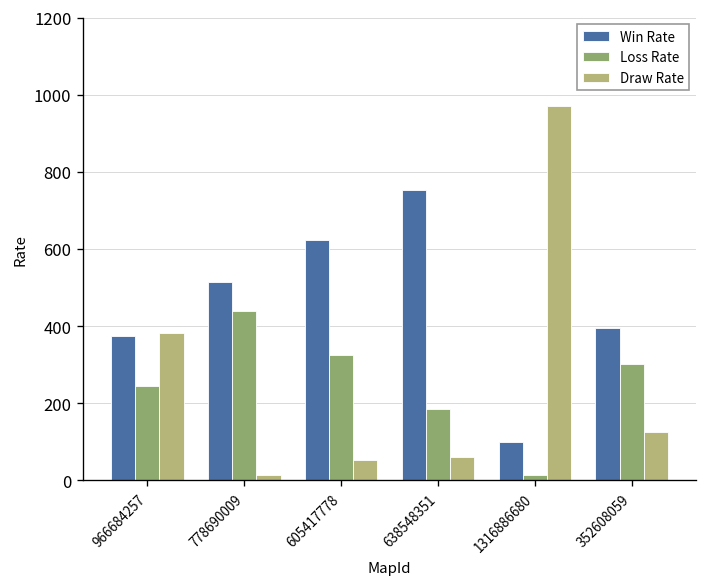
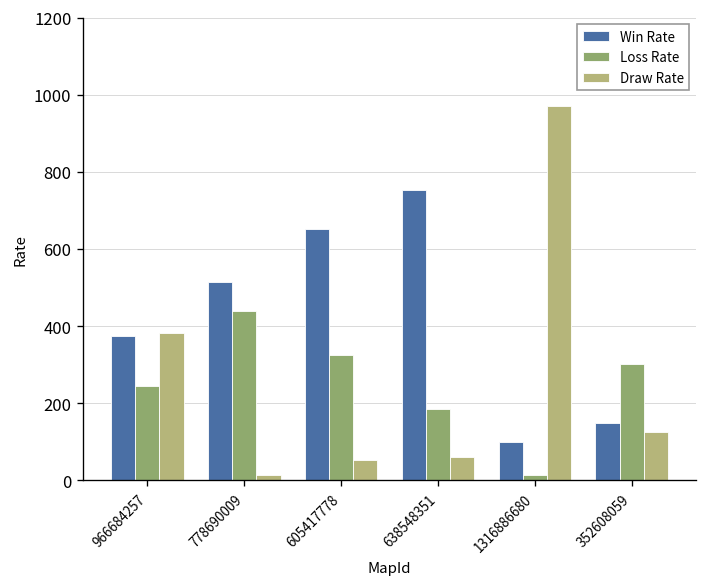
  {
    "Win Rate": {
      "966684257": 370,
      "778690009": 510,
-     "605417778": 620,
+     "605417778": 650,
      "638548351": 750,
      "1316886680": 100,
-     "352608059": 390
+     "352608059": 150
    }
  }
